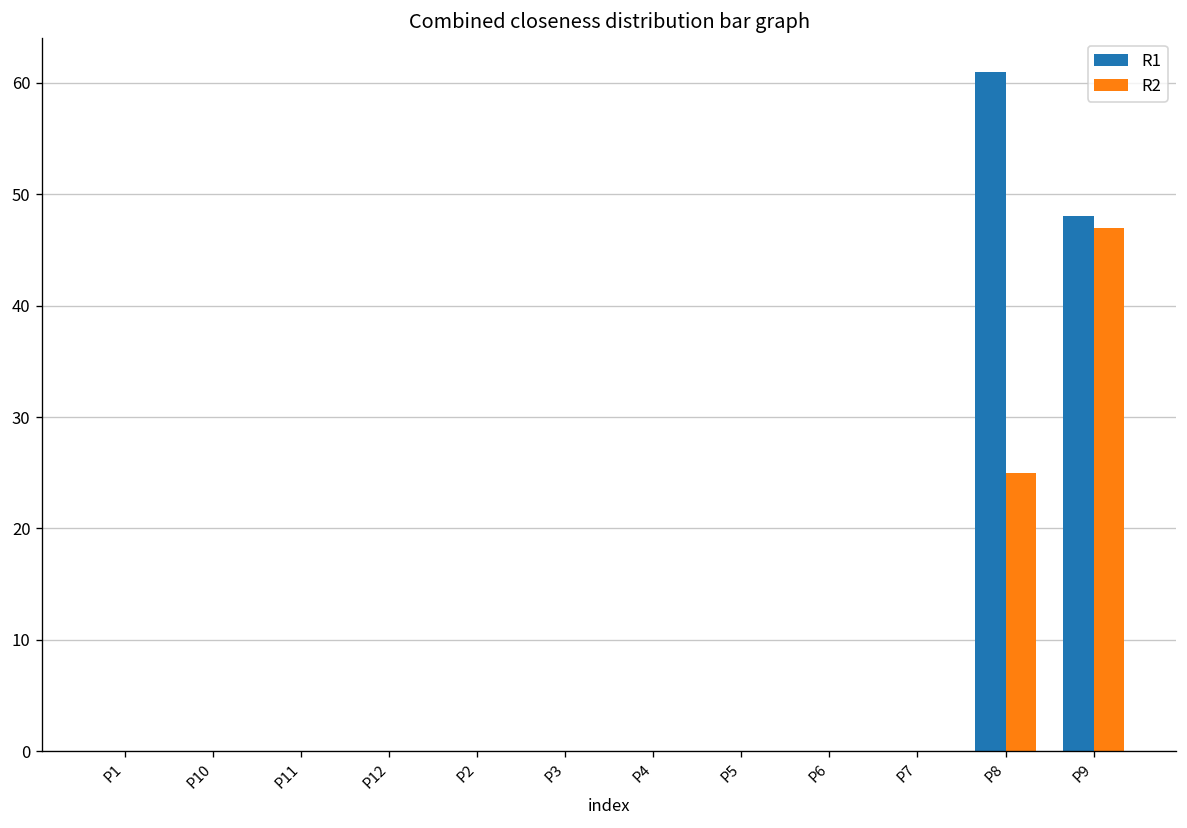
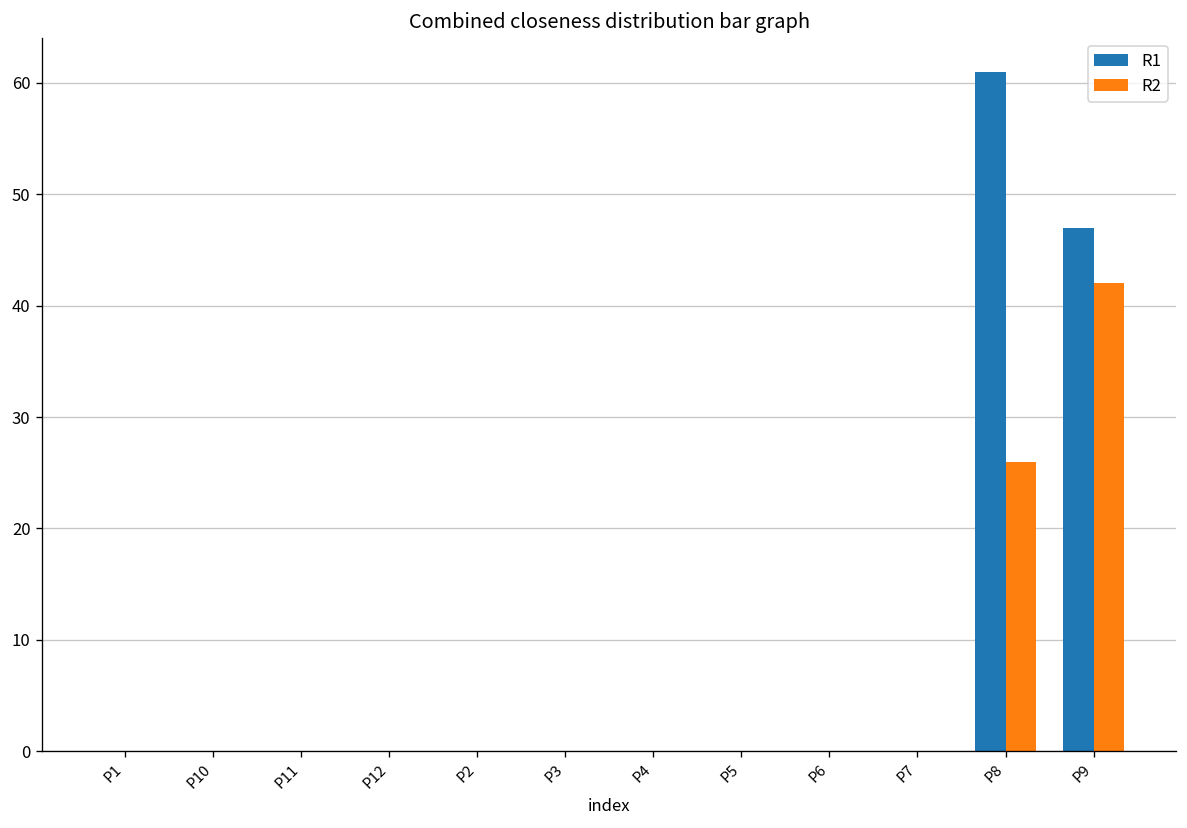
  {
    "R1": {
      "P1": 0,
      "P10": 0,
      "P11": 0,
      "P12": 0,
      "P2": 0,
      "P3": 0,
      "P4": 0,
      "P5": 0,
      "P6": 0,
      "P7": 0,
      "P8": 61,
-     "P9": 48
+     "P9": 47
    },
    "R2": {
      "P1": 0,
      "P10": 0,
      "P11": 0,
      "P12": 0,
      "P2": 0,
      "P3": 0,
      "P4": 0,
      "P5": 0,
      "P6": 0,
      "P7": 0,
-     "P8": 25,
-     "P9": 47
+     "P8": 26,
+     "P9": 42
    }
  }
